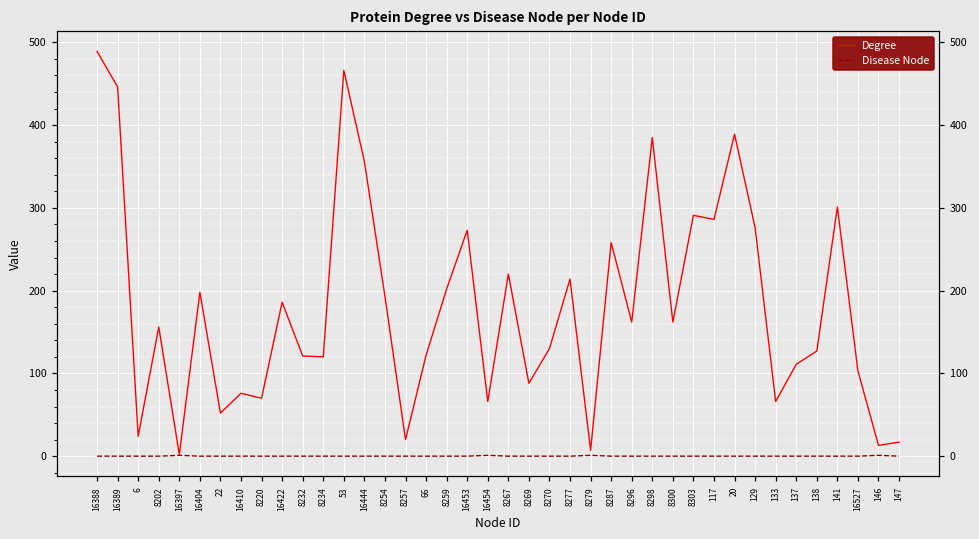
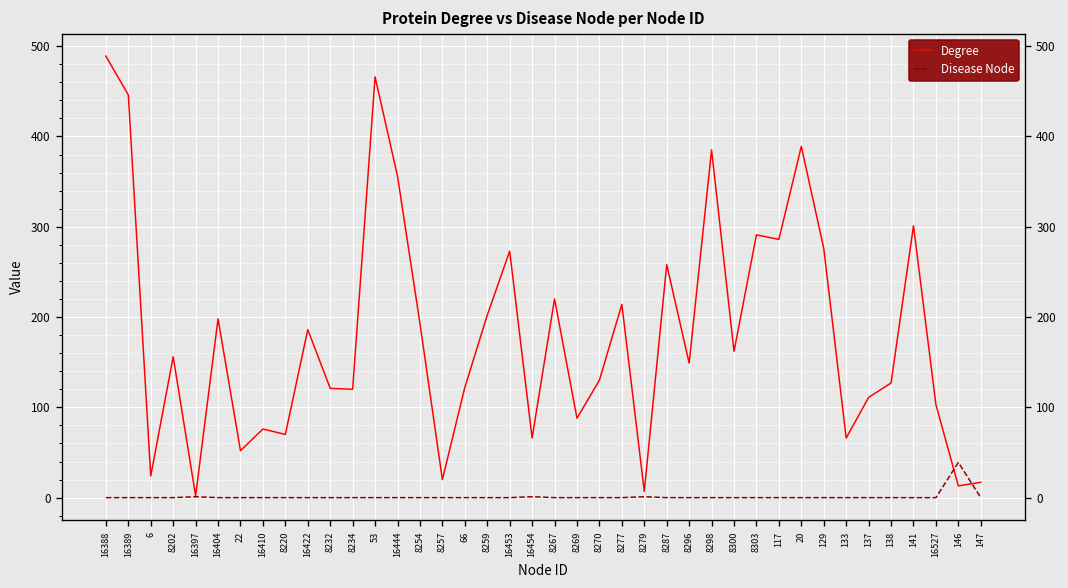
  {
    "Degree": {
      "16388": 490,
      "16389": 450,
      "6": 20,
      "8202": 160,
      "16404": 200,
      "22": 50,
      "16410": 80,
      "8220": 70,
      "16422": 190,
      "8232": 120,
      "8234": 120,
      "53": 470,
      "16444": 360,
      "8254": 190,
      "8257": 20,
      "66": 120,
      "8259": 200,
      "16453": 270,
      "16454": 70,
      "8267": 220,
      "8269": 90,
      "8270": 130,
      "8277": 210,
      "8279": 10,
      "8287": 260,
-     "8296": 160,
+     "8296": 150,
      "8298": 390,
      "8300": 160,
      "8303": 290,
      "117": 290,
      "20": 390,
      "129": 280,
      "133": 70,
      "137": 110,
      "138": 130,
      "141": 300,
      "16527": 100,
      "146": 10,
      "147": 20
    },
    "Disease Node": {
      "16388": 0,
      "16389": 0,
      "6": 0,
      "8202": 0,
      "16404": 0,
      "22": 0,
      "16410": 0,
      "8220": 0,
      "16422": 0,
      "8232": 0,
      "8234": 0,
      "53": 0,
      "16444": 0,
      "8254": 0,
      "8257": 0,
      "66": 0,
      "8259": 0,
      "16453": 0,
      "16454": 0,
      "8267": 0,
      "8269": 0,
      "8270": 0,
      "8277": 0,
      "8279": 0,
      "8287": 0,
      "8296": 0,
      "8298": 0,
      "8300": 0,
      "8303": 0,
      "117": 0,
      "20": 0,
      "129": 0,
      "133": 0,
      "137": 0,
      "138": 0,
      "141": 0,
      "16527": 0,
-     "146": 0,
+     "146": 40,
      "147": 0
    }
  }
